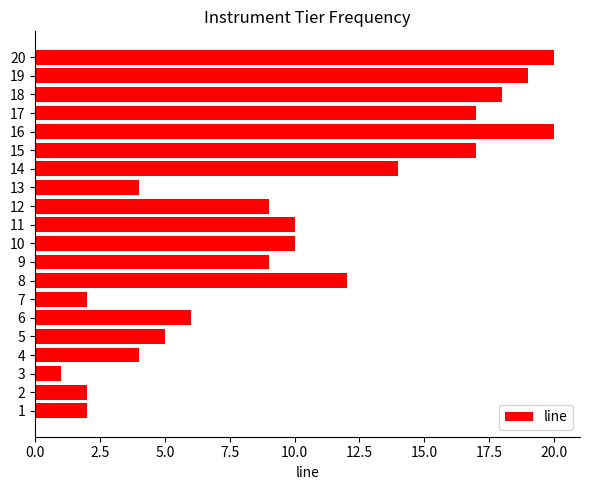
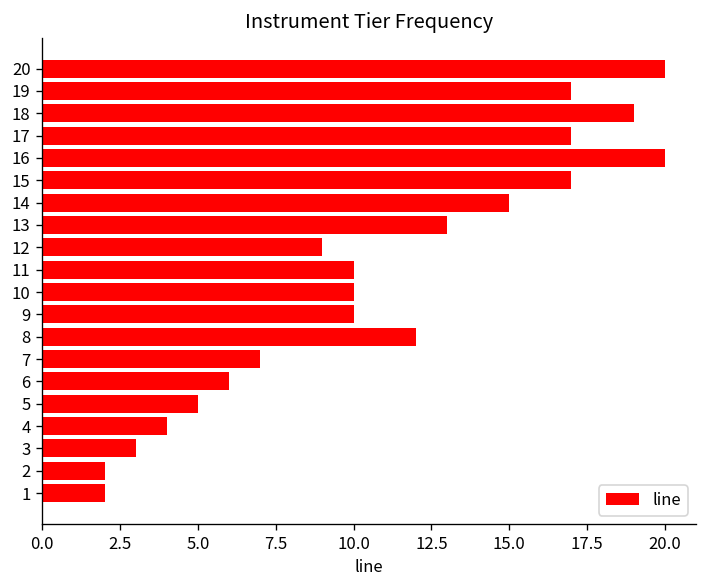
  {
    "20": 20,
-   "19": 19,
-   "18": 18,
+   "19": 17,
+   "18": 19,
    "17": 17,
    "16": 20,
    "15": 17,
-   "14": 14,
-   "13": 4,
+   "14": 15,
+   "13": 13,
    "12": 9,
    "11": 10,
    "10": 10,
-   "9": 9,
+   "9": 10,
    "8": 12,
-   "7": 2,
+   "7": 7,
    "6": 6,
    "5": 5,
    "4": 4,
-   "3": 1,
+   "3": 3,
    "2": 2,
    "1": 2
  }
